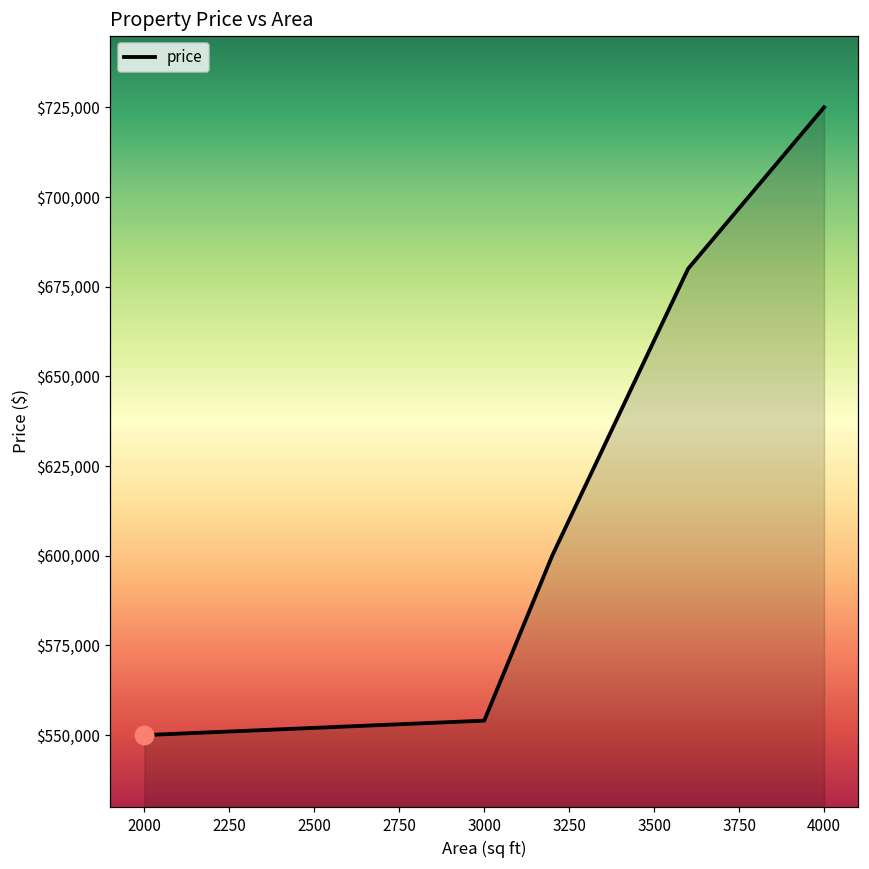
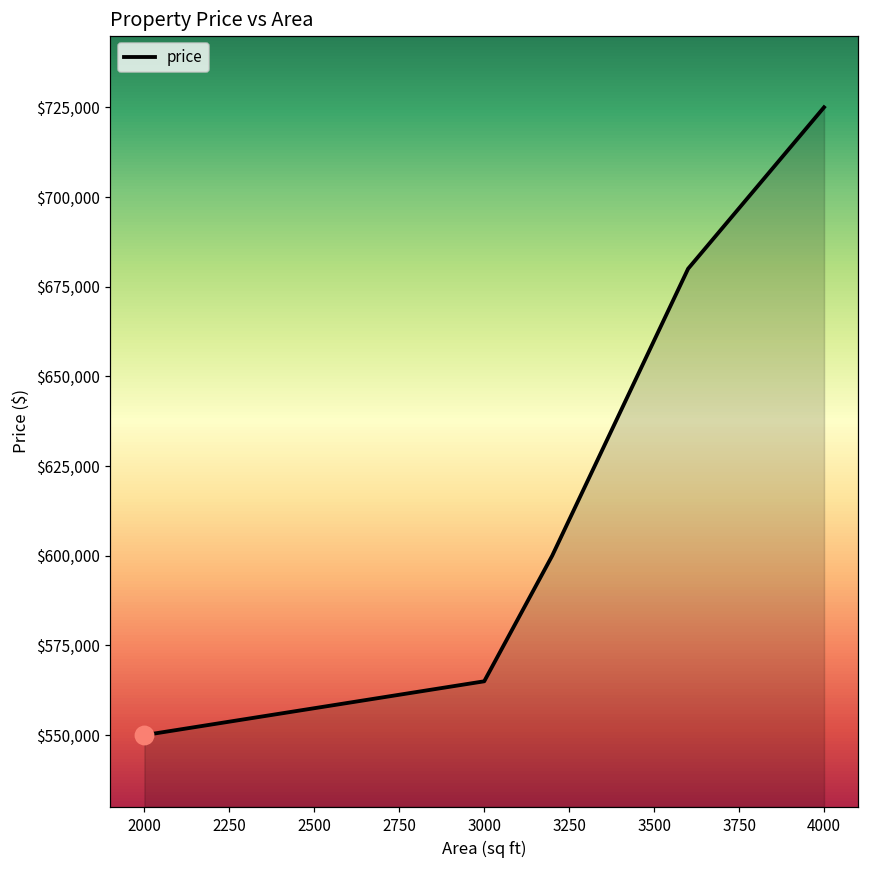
  {
    "price": {
-     "3000": "$554,000",
+     "3000": "$565,000",
      "4000": "$725,000"
    }
  }
